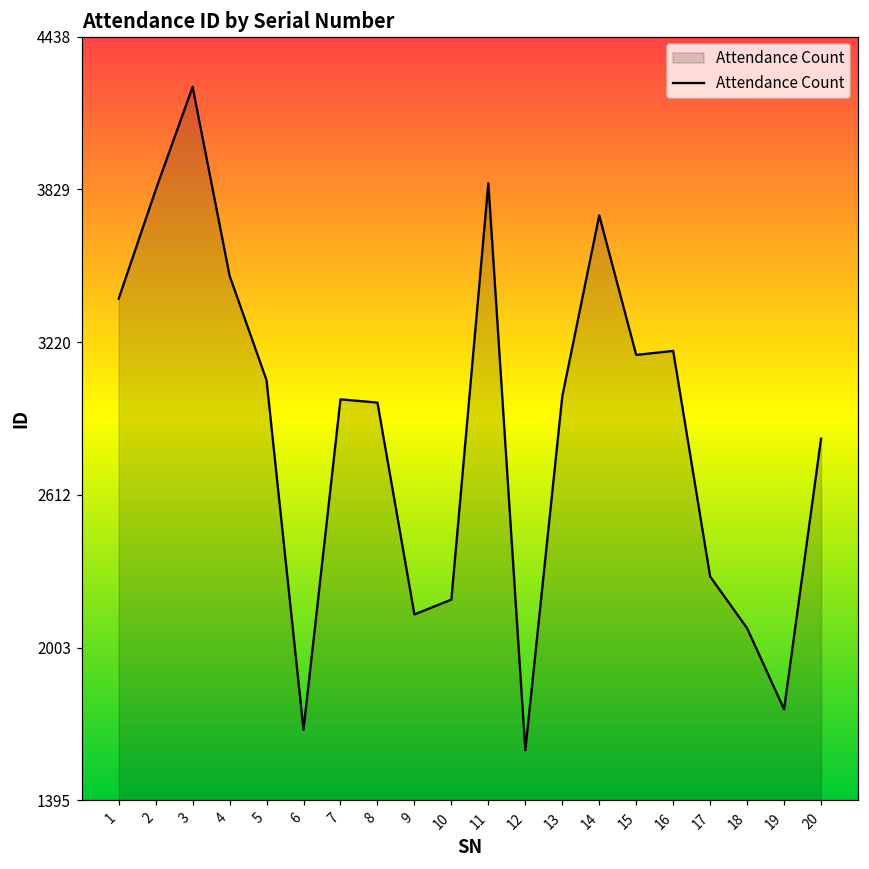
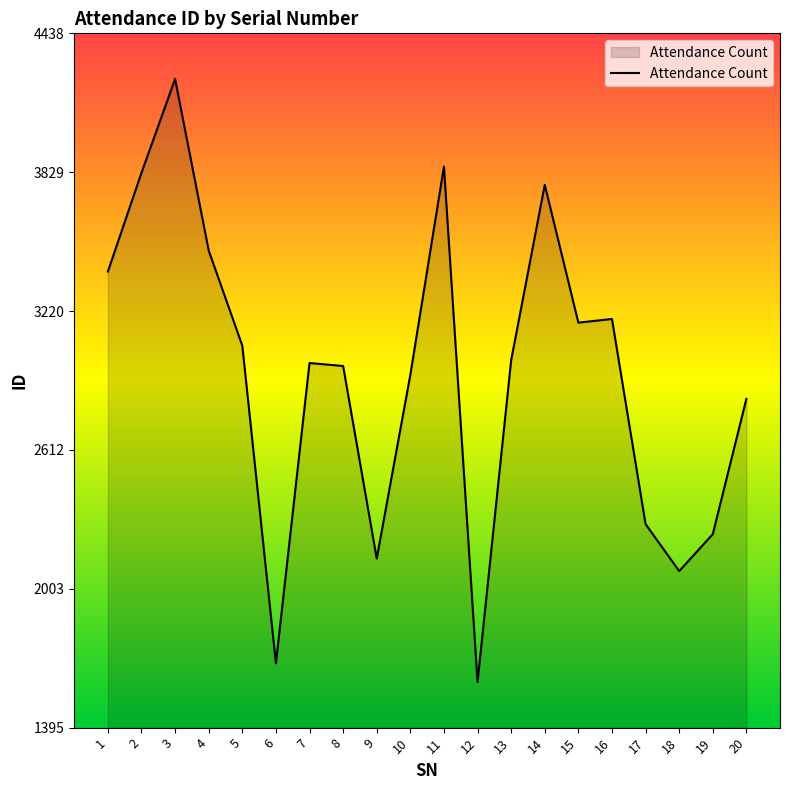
  {
    "1": 3390,
    "2": 3830,
    "3": 4240,
    "4": 3490,
    "5": 3070,
    "6": 1680,
    "7": 2990,
    "8": 2980,
    "9": 2140,
-   "10": 2200,
+   "10": 2940,
    "11": 3850,
    "12": 1600,
    "13": 3010,
-   "14": 3730,
+   "14": 3770,
    "15": 3170,
    "16": 3190,
    "17": 2290,
    "18": 2080,
-   "19": 1760,
+   "19": 2240,
    "20": 2840
  }
